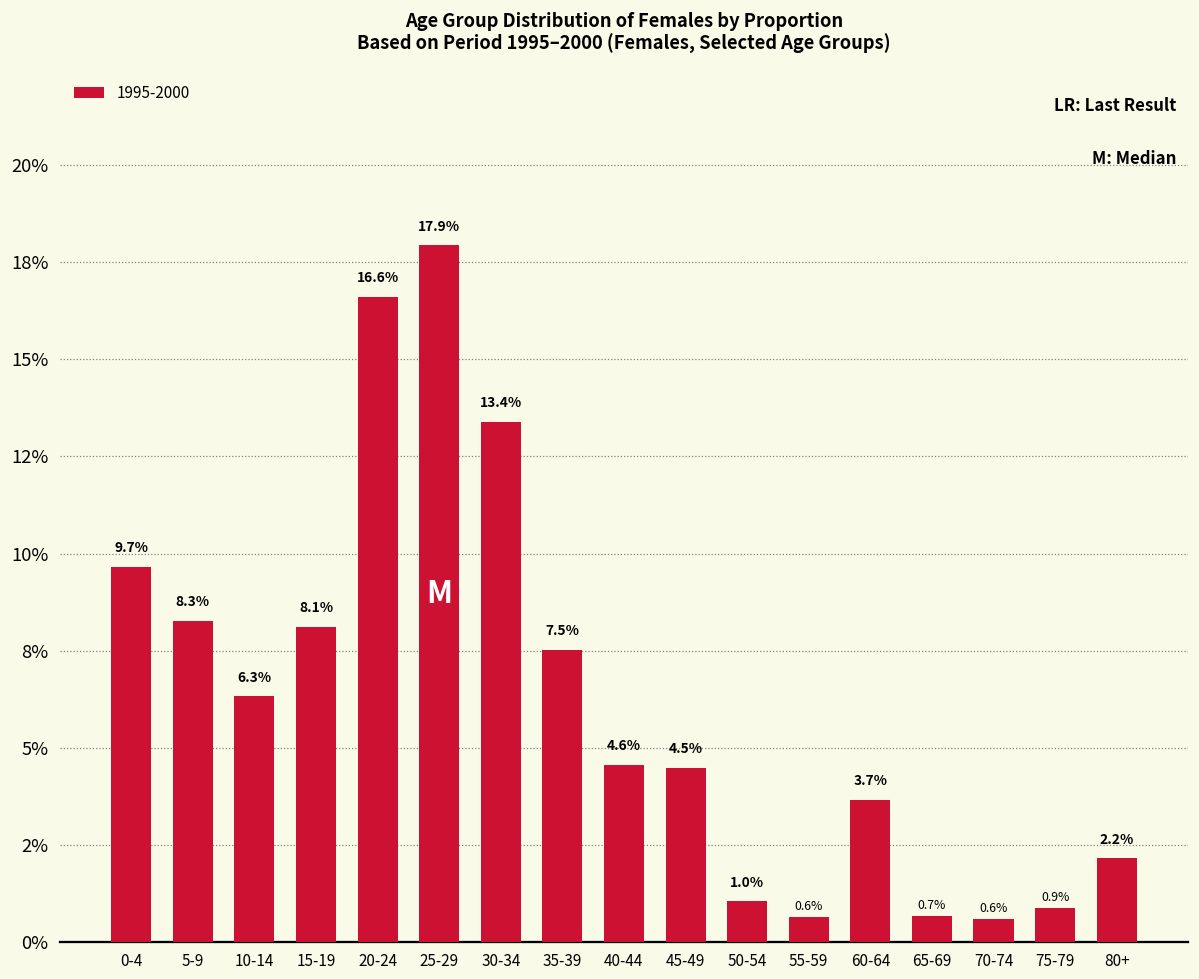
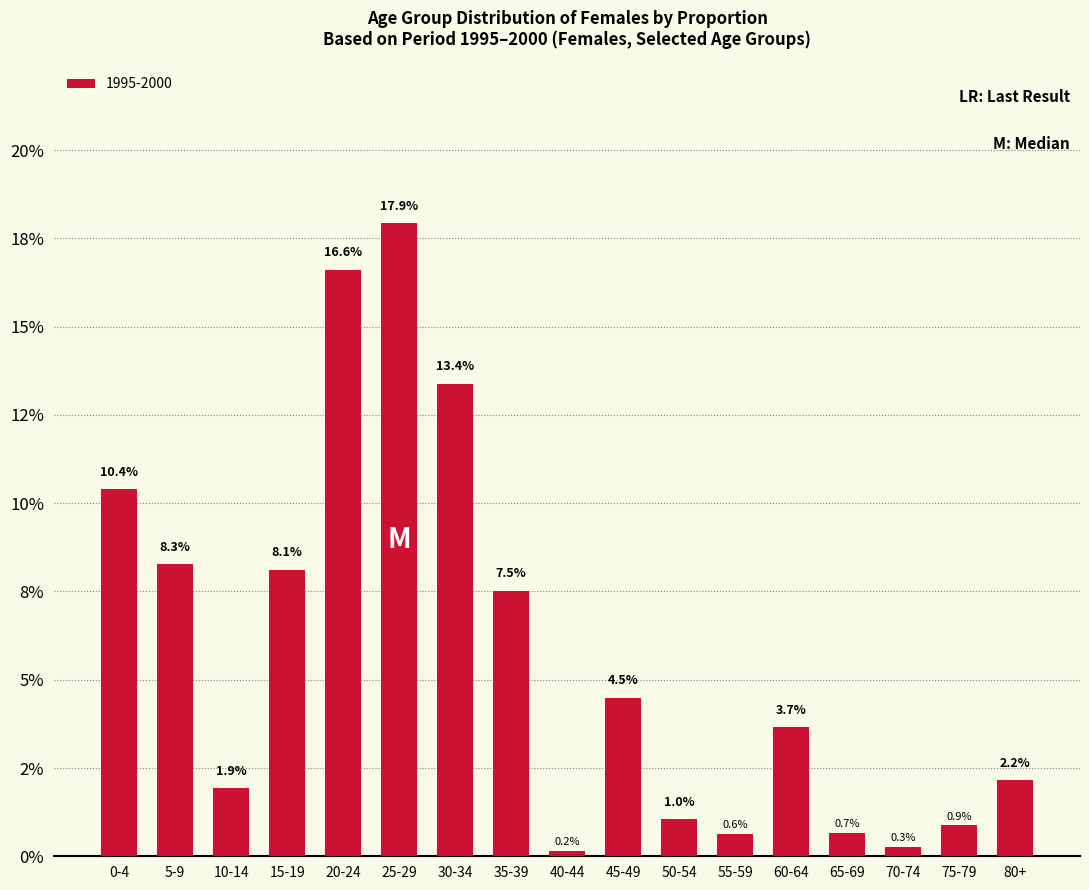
  {
-   "0-4": "9.7%",
+   "0-4": "10.4%",
    "5-9": "8.3%",
-   "10-14": "6.3%",
+   "10-14": "1.9%",
    "15-19": "8.1%",
    "20-24": "16.6%",
    "25-29": "17.9%",
    "30-34": "13.4%",
    "35-39": "7.5%",
-   "40-44": "4.6%",
+   "40-44": "0.2%",
    "45-49": "4.5%",
    "50-54": "1.0%",
    "55-59": "0.6%",
    "60-64": "3.7%",
    "65-69": "0.7%",
-   "70-74": "0.6%",
+   "70-74": "0.3%",
    "75-79": "0.9%",
    "80+": "2.2%"
  }
